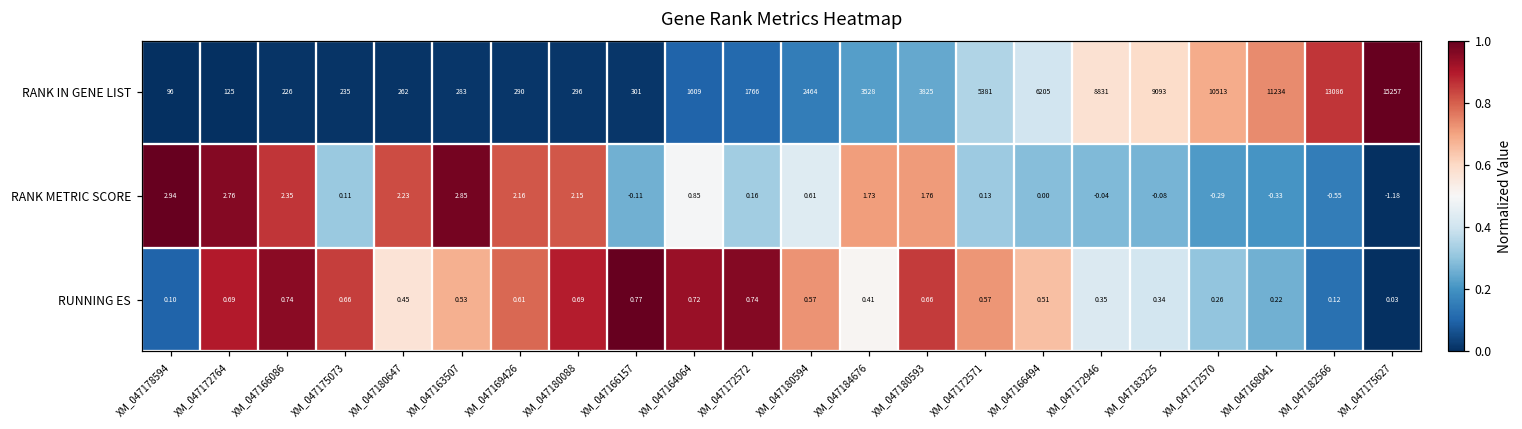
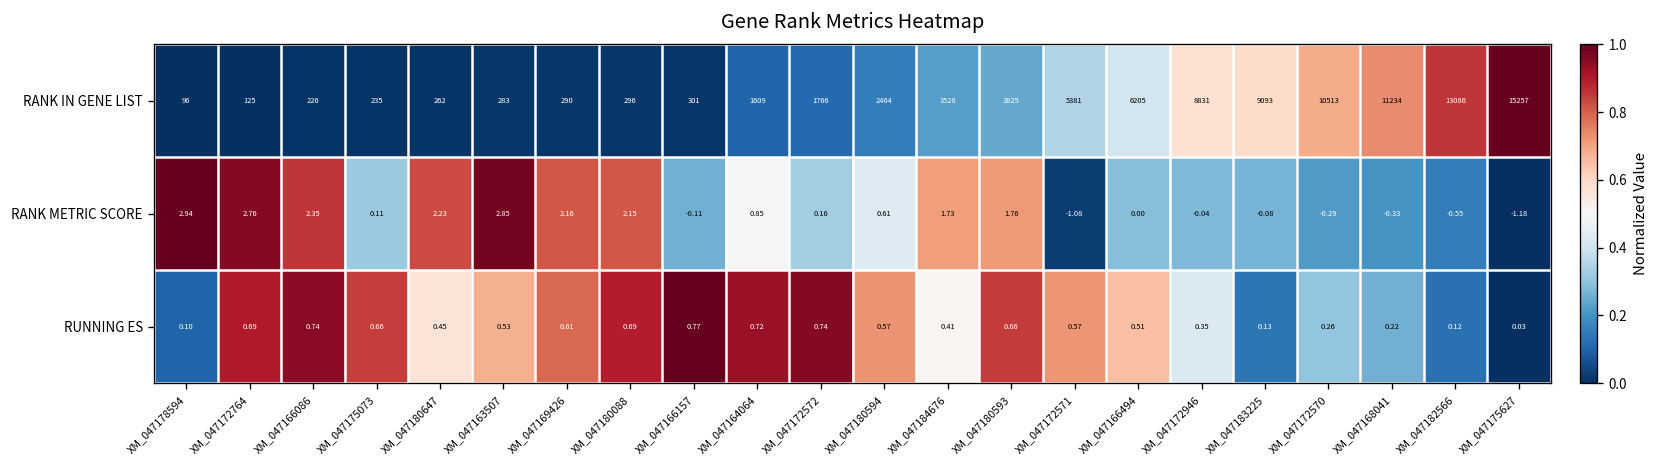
  {
    "RANK IN GENE LIST": {
      "XM_047178594": 96,
      "XM_047172764": 125,
      "XM_047166086": 226,
      "XM_047175073": 235,
      "XM_047180647": 262,
      "XM_047163507": 283,
      "XM_047169426": 290,
      "XM_047180088": 296,
      "XM_047166157": 301,
      "XM_047164064": 1609,
      "XM_047172572": 1766,
      "XM_047180594": 2464,
      "XM_047184676": 3528,
      "XM_047180593": 3825,
      "XM_047172571": 5381,
      "XM_047166494": 6205,
      "XM_047172946": 8831,
      "XM_047183225": 9093,
      "XM_047172570": 10513,
      "XM_047168041": 11234,
      "XM_047182566": 13086,
      "XM_047175627": 15257
    },
    "RANK METRIC SCORE": {
      "XM_047178594": 2.94,
      "XM_047172764": 2.76,
      "XM_047166086": 2.35,
      "XM_047175073": 0.11,
      "XM_047180647": 2.23,
      "XM_047163507": 2.85,
      "XM_047169426": 2.16,
      "XM_047180088": 2.15,
      "XM_047166157": -0.11,
      "XM_047164064": 0.85,
      "XM_047172572": 0.16,
      "XM_047180594": 0.61,
      "XM_047184676": 1.73,
      "XM_047180593": 1.76,
-     "XM_047172571": 0.13,
+     "XM_047172571": -1.08,
      "XM_047166494": 0.00,
      "XM_047172946": -0.04,
      "XM_047183225": -0.08,
      "XM_047172570": -0.29,
      "XM_047168041": -0.33,
      "XM_047182566": -0.55,
      "XM_047175627": -1.18
    },
    "RUNNING ES": {
      "XM_047178594": 0.10,
      "XM_047172764": 0.69,
      "XM_047166086": 0.74,
      "XM_047175073": 0.66,
      "XM_047180647": 0.45,
      "XM_047163507": 0.53,
      "XM_047169426": 0.61,
      "XM_047180088": 0.69,
      "XM_047166157": 0.77,
      "XM_047164064": 0.72,
      "XM_047172572": 0.74,
      "XM_047180594": 0.57,
      "XM_047184676": 0.41,
      "XM_047180593": 0.66,
      "XM_047172571": 0.57,
      "XM_047166494": 0.51,
      "XM_047172946": 0.35,
-     "XM_047183225": 0.34,
+     "XM_047183225": 0.13,
      "XM_047172570": 0.26,
      "XM_047168041": 0.22,
      "XM_047182566": 0.12,
      "XM_047175627": 0.03
    }
  }
